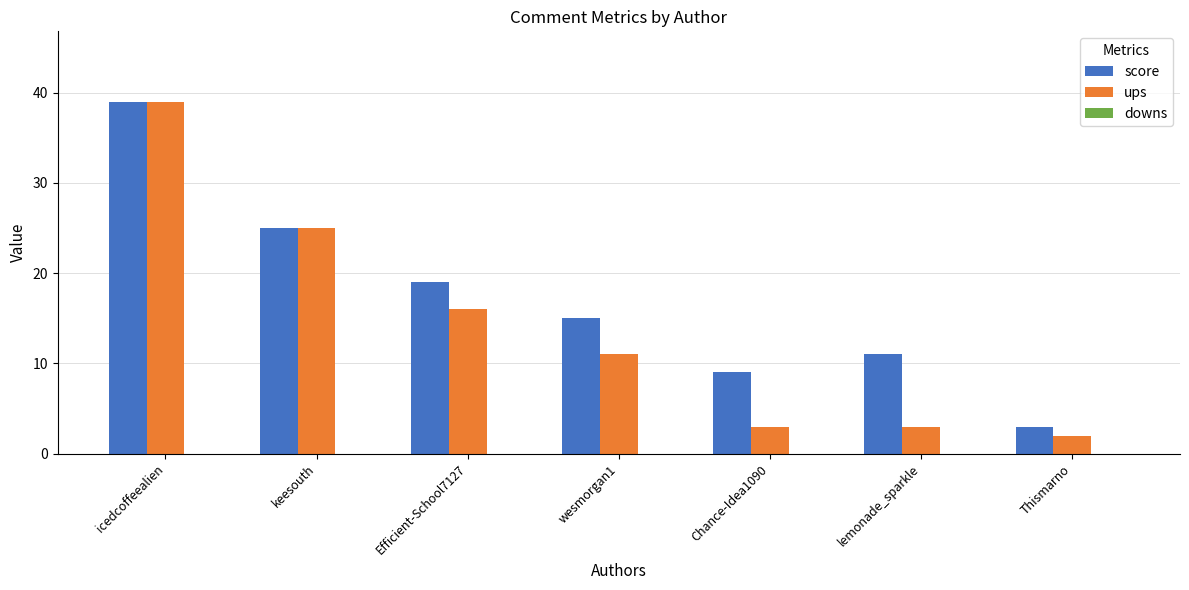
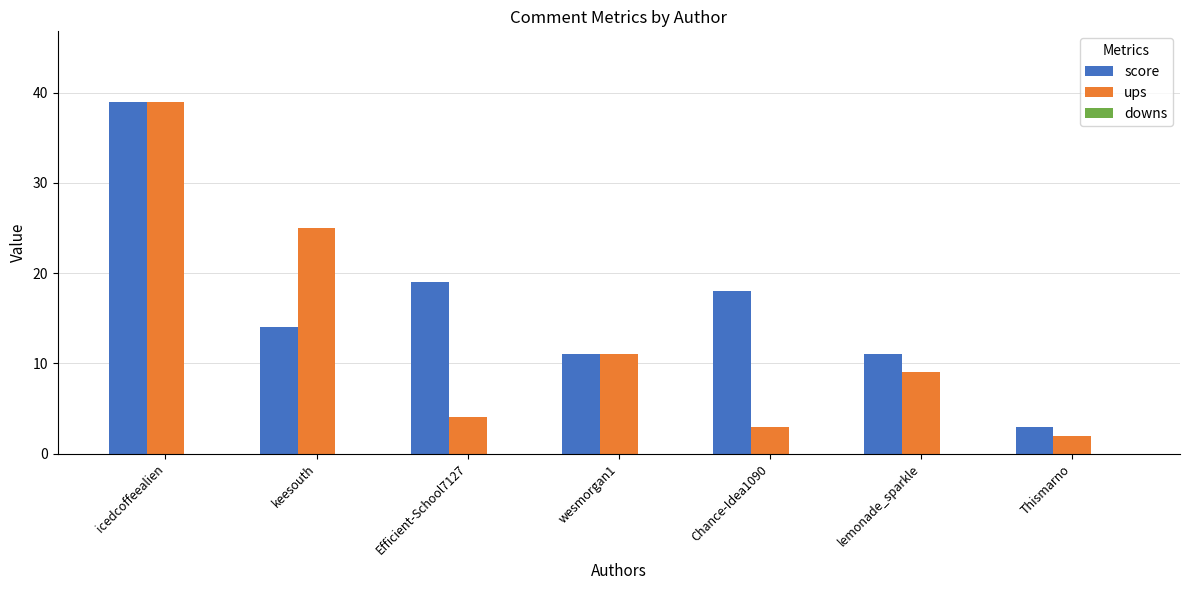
  {
    "score": {
      "icedcoffeealien": 39,
-     "keesouth": 25,
+     "keesouth": 14,
      "Efficient-School7127": 19,
-     "wesmorgan1": 15,
-     "Chance-Idea1090": 9,
+     "wesmorgan1": 11,
+     "Chance-Idea1090": 18,
      "lemonade_sparkle": 11,
      "Thismarno": 3
    },
    "ups": {
      "icedcoffeealien": 39,
      "keesouth": 25,
-     "Efficient-School7127": 16,
+     "Efficient-School7127": 4,
      "wesmorgan1": 11,
      "Chance-Idea1090": 3,
-     "lemonade_sparkle": 3,
+     "lemonade_sparkle": 9,
      "Thismarno": 2
    },
    "downs": {
      "icedcoffeealien": 0,
      "keesouth": 0,
      "Efficient-School7127": 0,
      "wesmorgan1": 0,
      "Chance-Idea1090": 0,
      "lemonade_sparkle": 0,
      "Thismarno": 0
    }
  }
